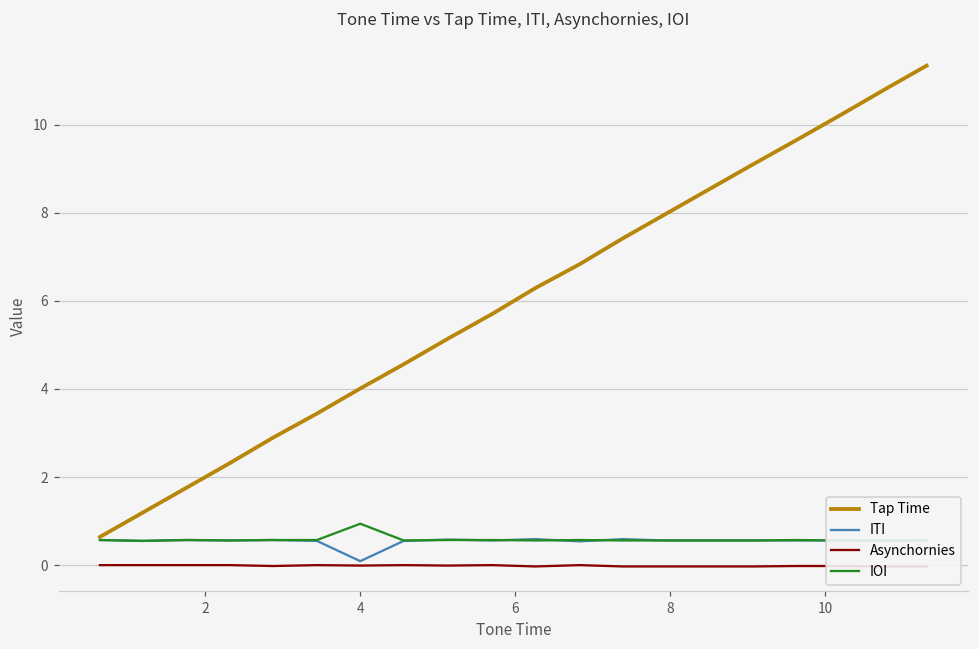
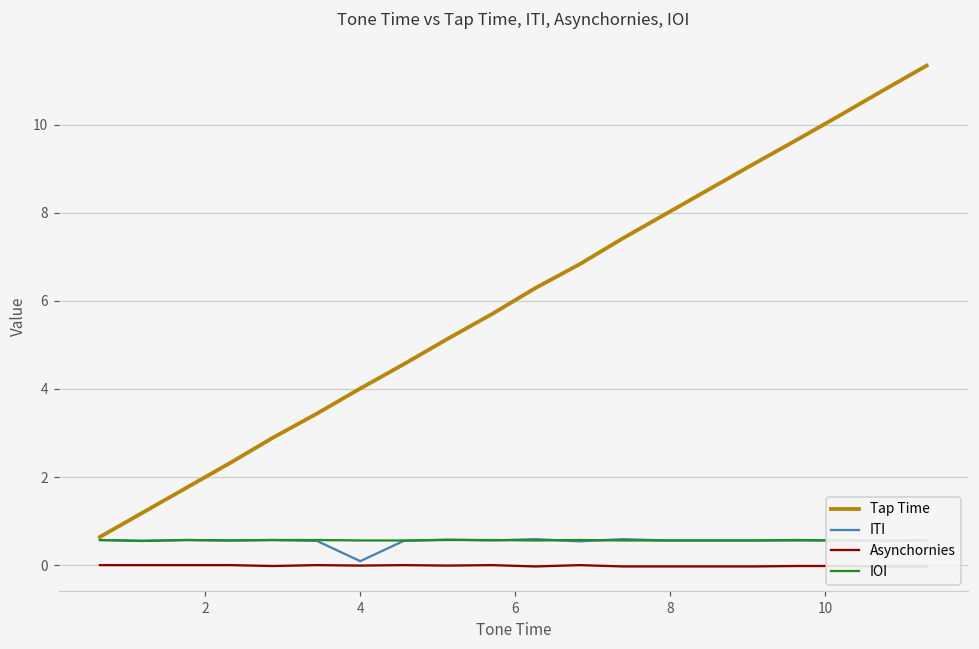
  {
    "Tap Time": {
      "4": 4.0
    },
    "ITI": {
      "4": 0.1
    },
    "Asynchornies": {
      "4": 0.0
    },
    "IOI": {
-     "4": 0.9
+     "4": 0.6
    }
  }
